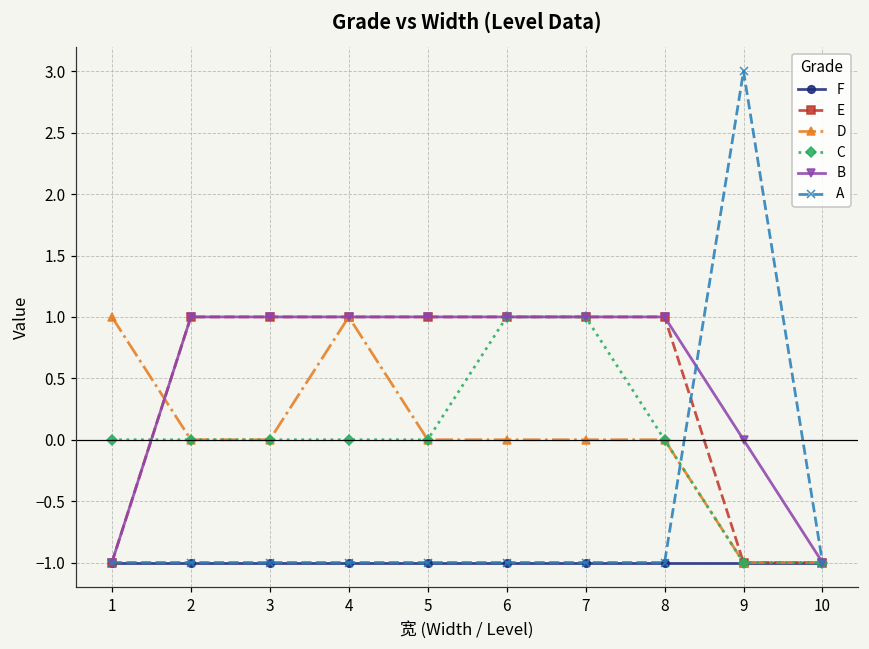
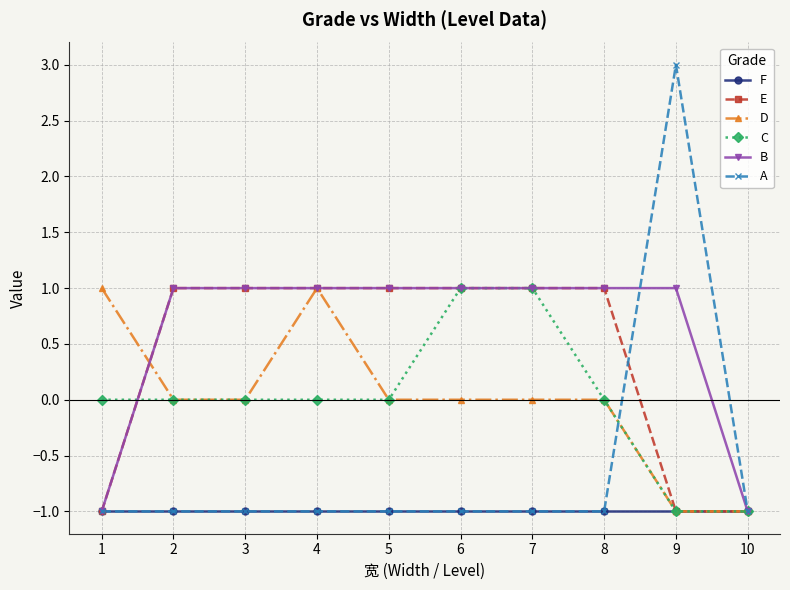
  {
    "D": {
      "1": 1,
      "6": 0,
      "7": 0
    },
    "C": {
      "1": 0,
      "4": 0
    },
    "B": {
-     "9": 0
+     "9": 1
    },
    "A": {
      "9": 3
    }
  }
